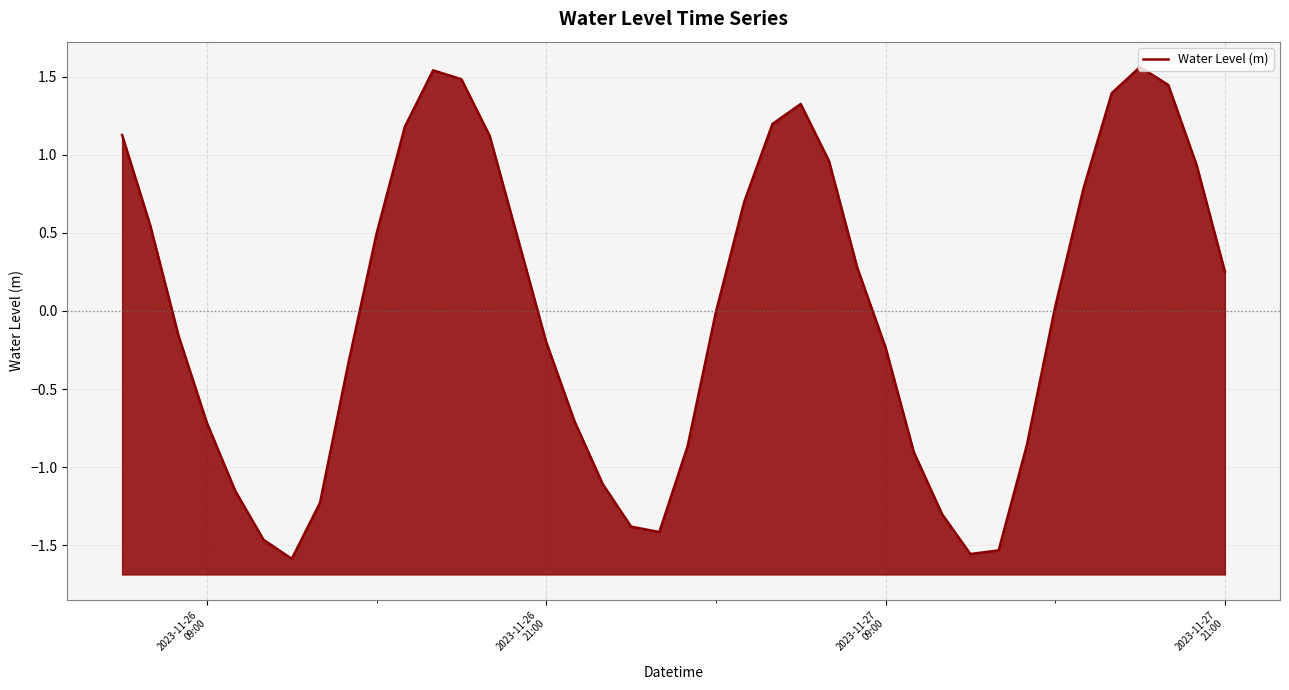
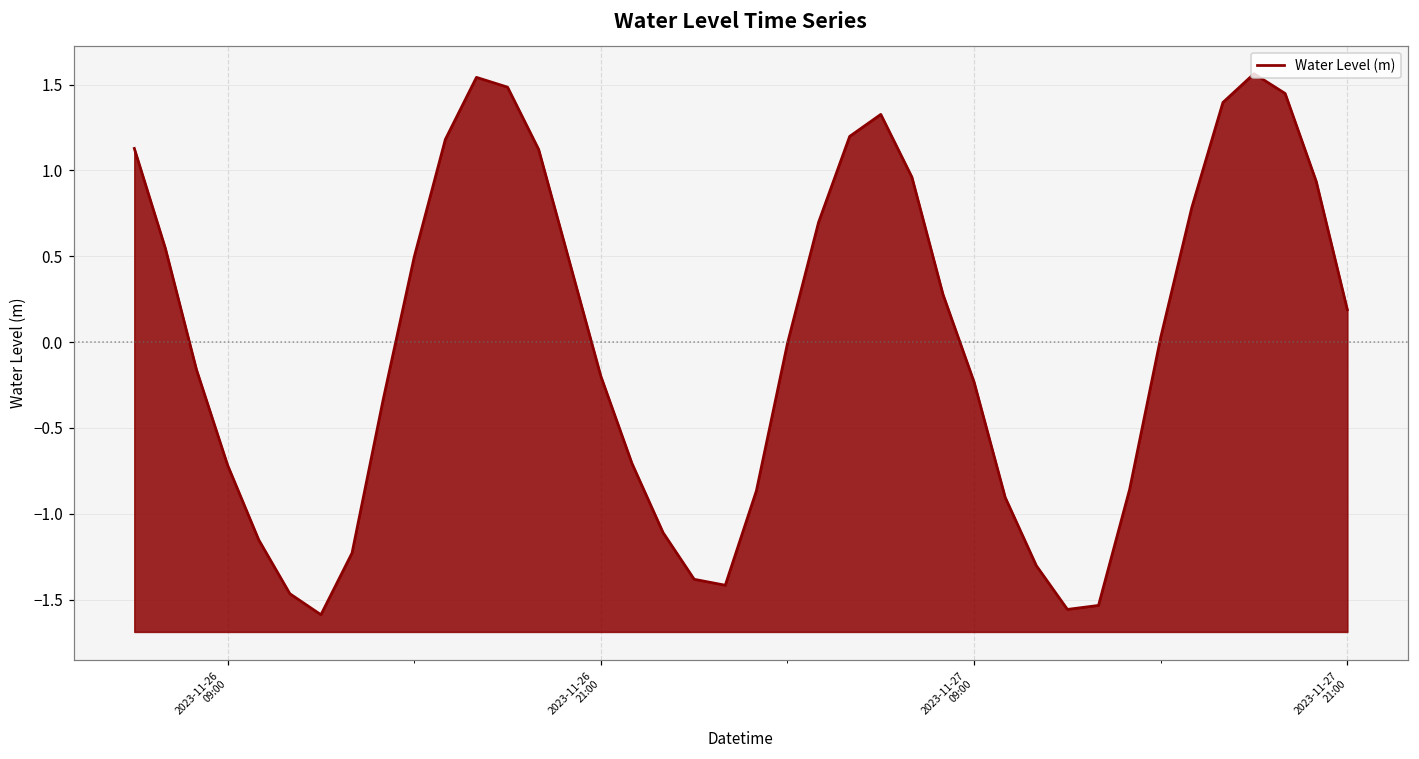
  {
    "2023-11-26 09:00": -0.72,
    "2023-11-26 21:00": -0.20,
    "2023-11-27 09:00": -0.23,
-   "2023-11-27 21:00": 0.25
+   "2023-11-27 21:00": 0.19
  }
